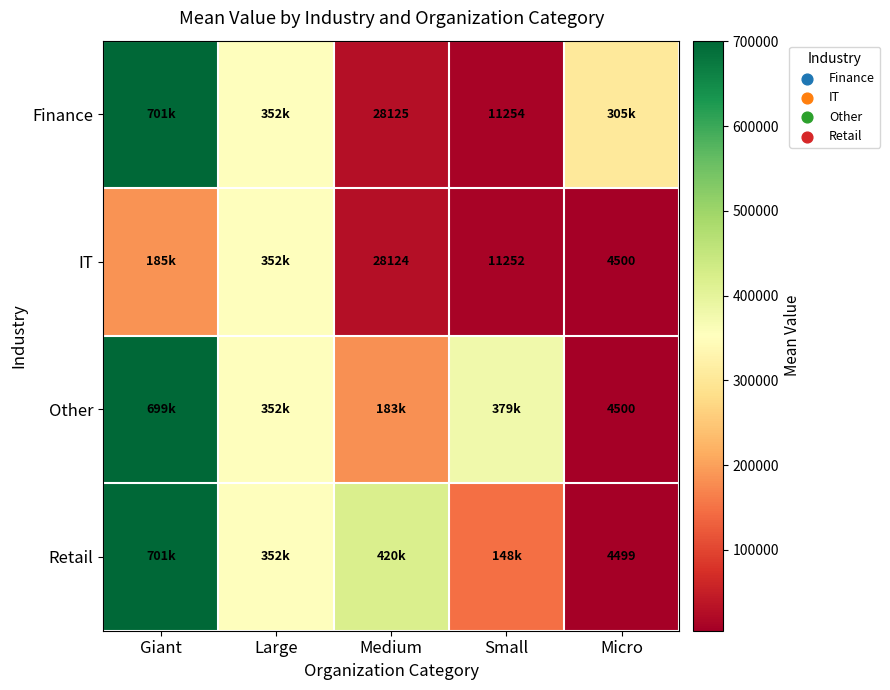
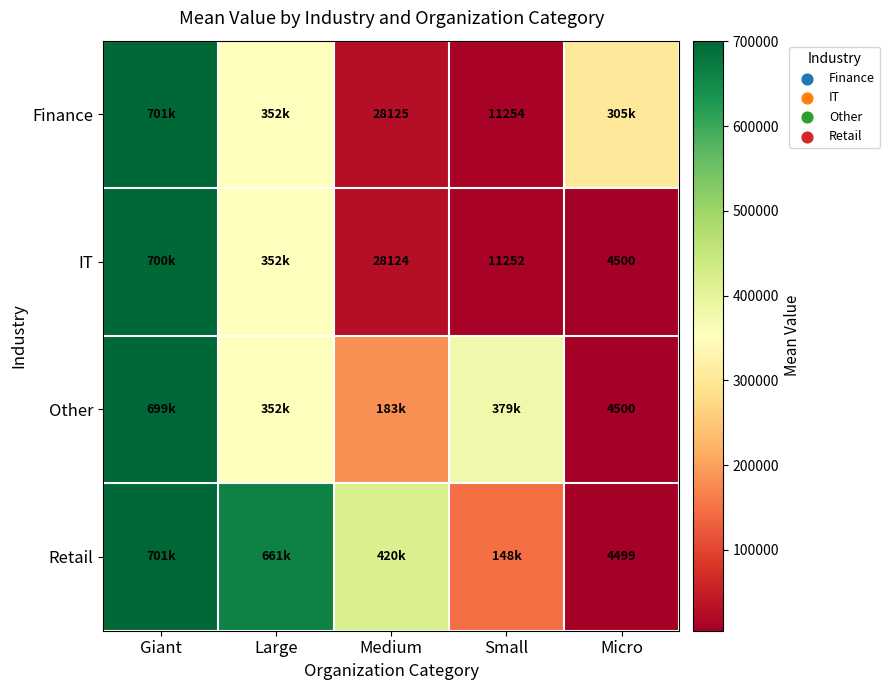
  {
    "Finance": {
      "Giant": "701k",
      "Large": "352k",
      "Medium": "28125",
      "Small": "11254",
      "Micro": "305k"
    },
    "IT": {
-     "Giant": "185k",
+     "Giant": "700k",
      "Large": "352k",
      "Medium": "28124",
      "Small": "11252",
      "Micro": "4500"
    },
    "Other": {
      "Giant": "699k",
      "Large": "352k",
      "Medium": "183k",
      "Small": "379k",
      "Micro": "4500"
    },
    "Retail": {
      "Giant": "701k",
-     "Large": "352k",
+     "Large": "661k",
      "Medium": "420k",
      "Small": "148k",
      "Micro": "4499"
    }
  }
